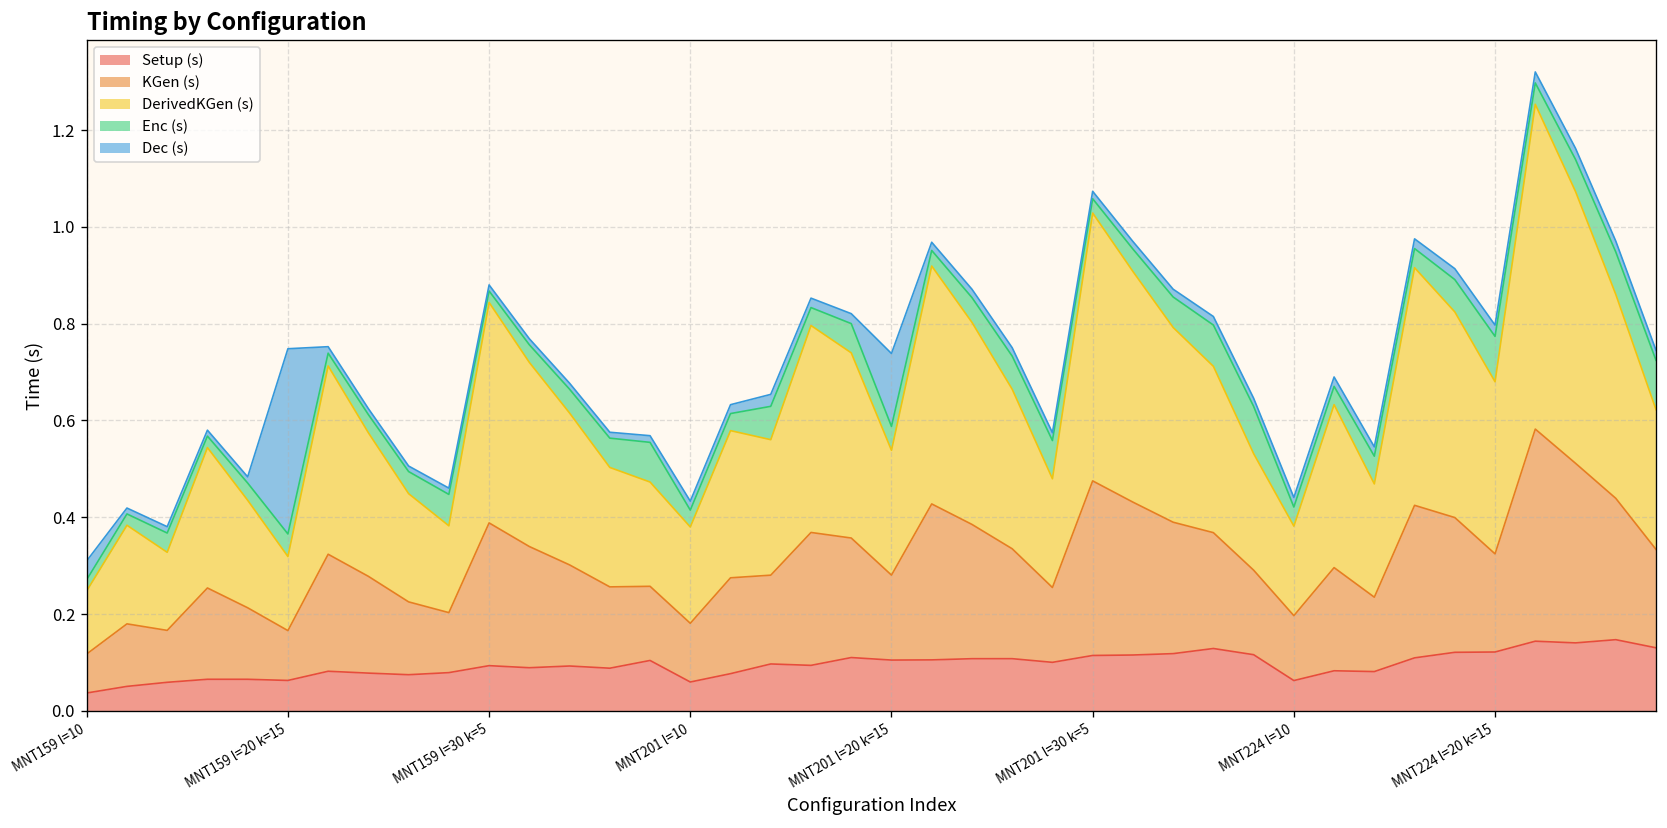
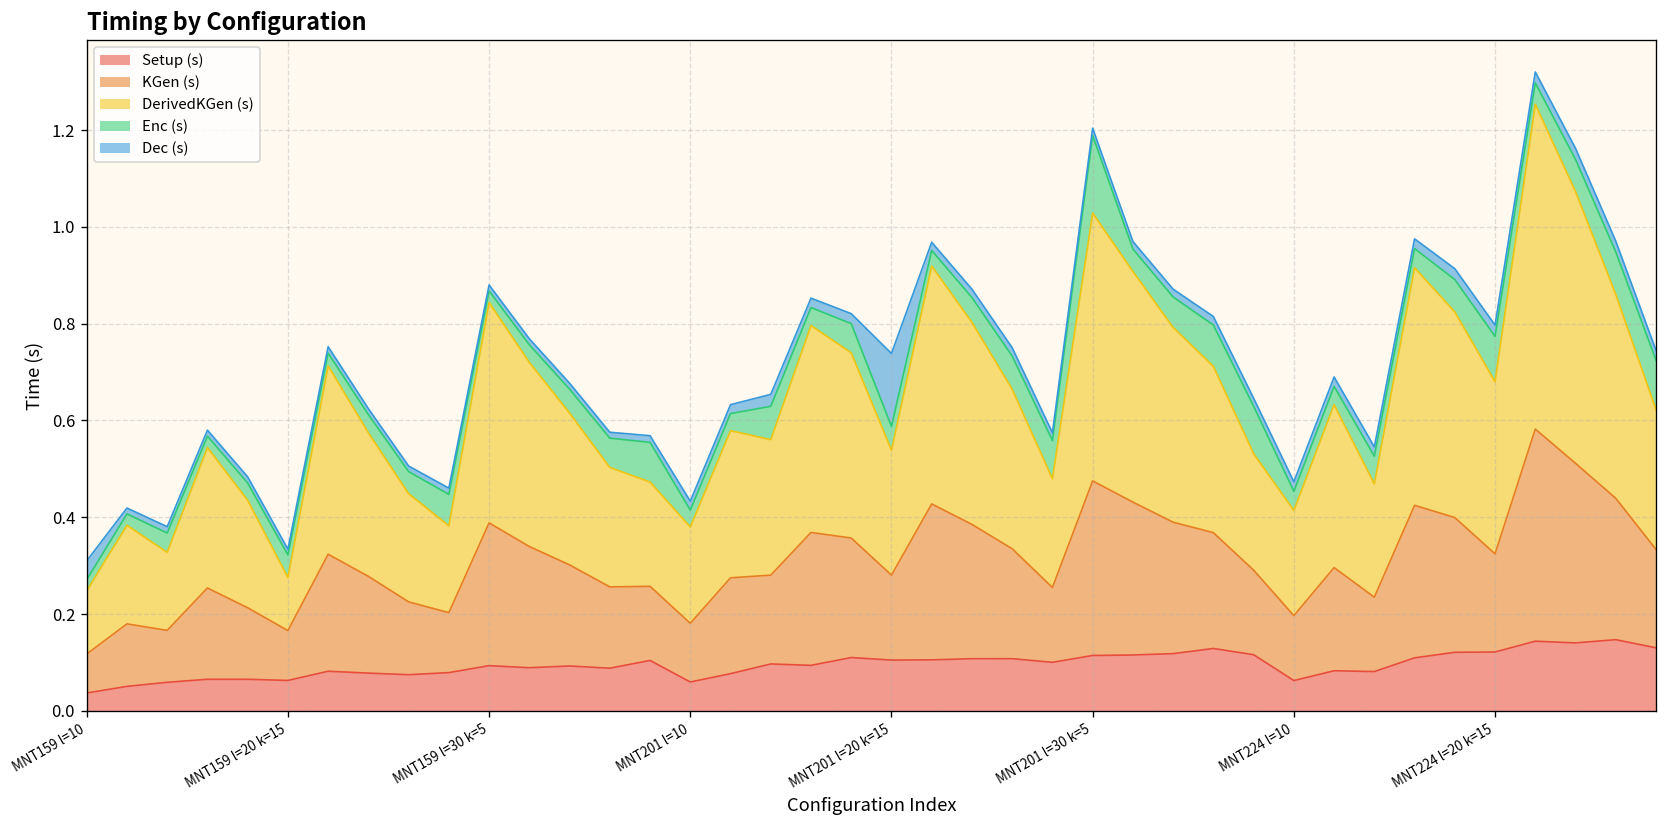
  {
    "DerivedKGen (s)": {
      "MNT159 l=10": 0.13,
-     "MNT159 l=20 k=15": 0.15,
+     "MNT159 l=20 k=15": 0.11,
      "MNT159 l=30 k=5": 0.46,
      "MNT201 l=10": 0.20,
      "MNT201 l=20 k=15": 0.26,
      "MNT201 l=30 k=5": 0.55,
-     "MNT224 l=10": 0.19,
+     "MNT224 l=10": 0.22,
      "MNT224 l=20 k=15": 0.36
    },
    "Enc (s)": {
      "MNT159 l=10": 0.02,
      "MNT159 l=20 k=15": 0.05,
      "MNT159 l=30 k=5": 0.02,
      "MNT201 l=10": 0.03,
      "MNT201 l=20 k=15": 0.05,
-     "MNT201 l=30 k=5": 0.03,
+     "MNT201 l=30 k=5": 0.16,
      "MNT224 l=10": 0.04,
      "MNT224 l=20 k=15": 0.09
    },
    "Dec (s)": {
      "MNT159 l=10": 0.04,
-     "MNT159 l=20 k=15": 0.38,
+     "MNT159 l=20 k=15": 0.01,
      "MNT159 l=30 k=5": 0.01,
      "MNT201 l=10": 0.02,
      "MNT201 l=20 k=15": 0.15,
      "MNT201 l=30 k=5": 0.02,
      "MNT224 l=10": 0.02,
      "MNT224 l=20 k=15": 0.02
    }
  }
